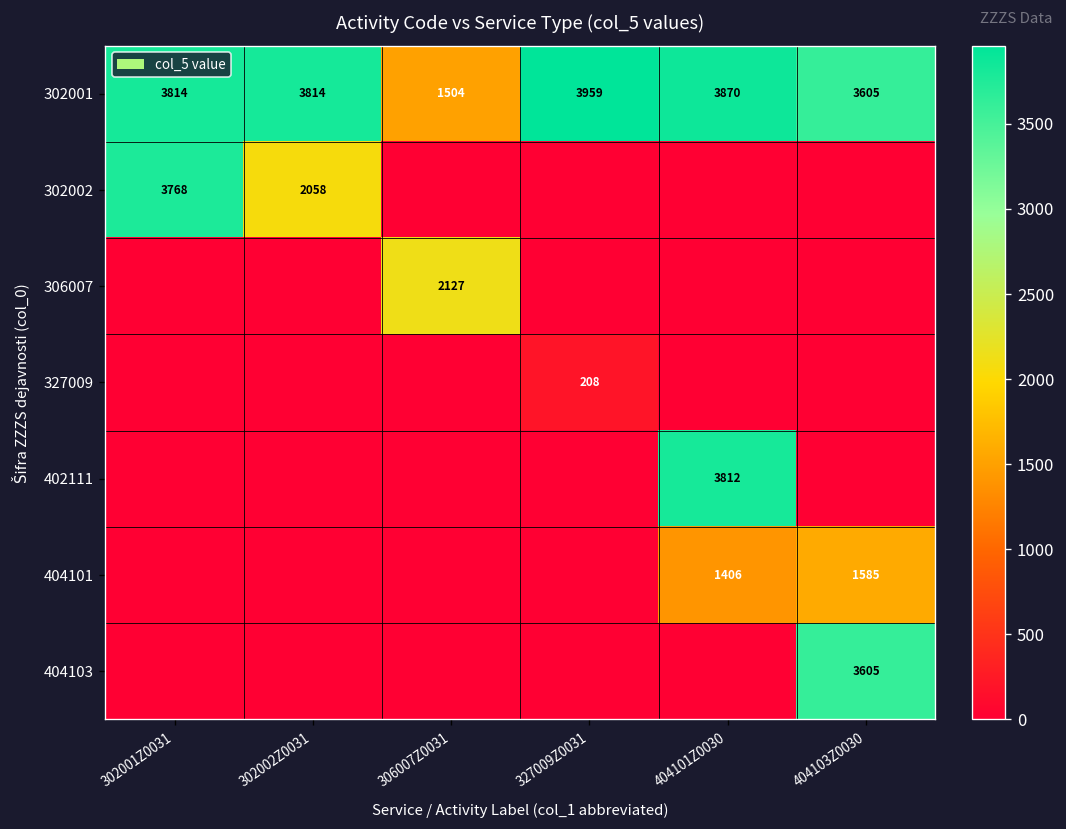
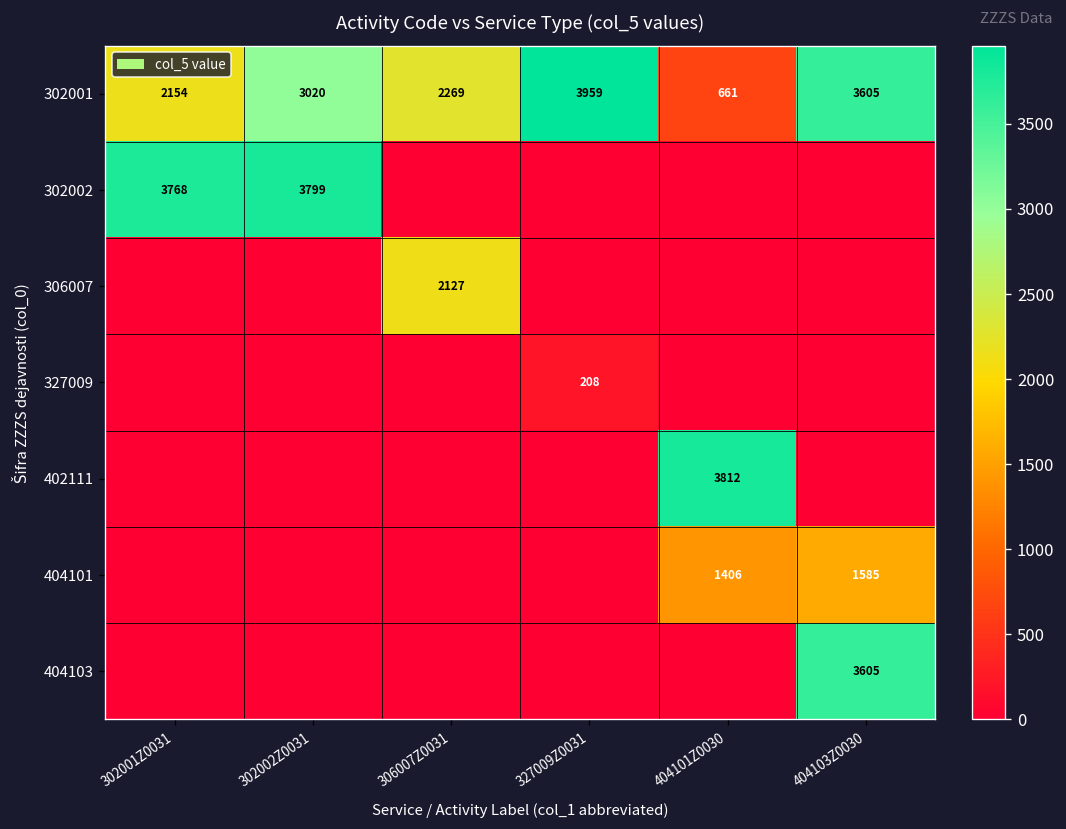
  {
    "302001": {
-     "302001Z0031": 3814,
-     "302002Z0031": 3814,
-     "306007Z0031": 1504,
+     "302001Z0031": 2154,
+     "302002Z0031": 3020,
+     "306007Z0031": 2269,
      "327009Z0031": 3959,
-     "404101Z0030": 3870,
+     "404101Z0030": 661,
      "404103Z0030": 3605
    },
    "302002": {
      "302001Z0031": 3768,
-     "302002Z0031": 2058
+     "302002Z0031": 3799
    },
    "306007": {
      "306007Z0031": 2127
    },
    "327009": {
      "327009Z0031": 208
    },
    "402111": {
      "404101Z0030": 3812
    },
    "404101": {
      "404101Z0030": 1406,
      "404103Z0030": 1585
    },
    "404103": {
      "404103Z0030": 3605
    }
  }
